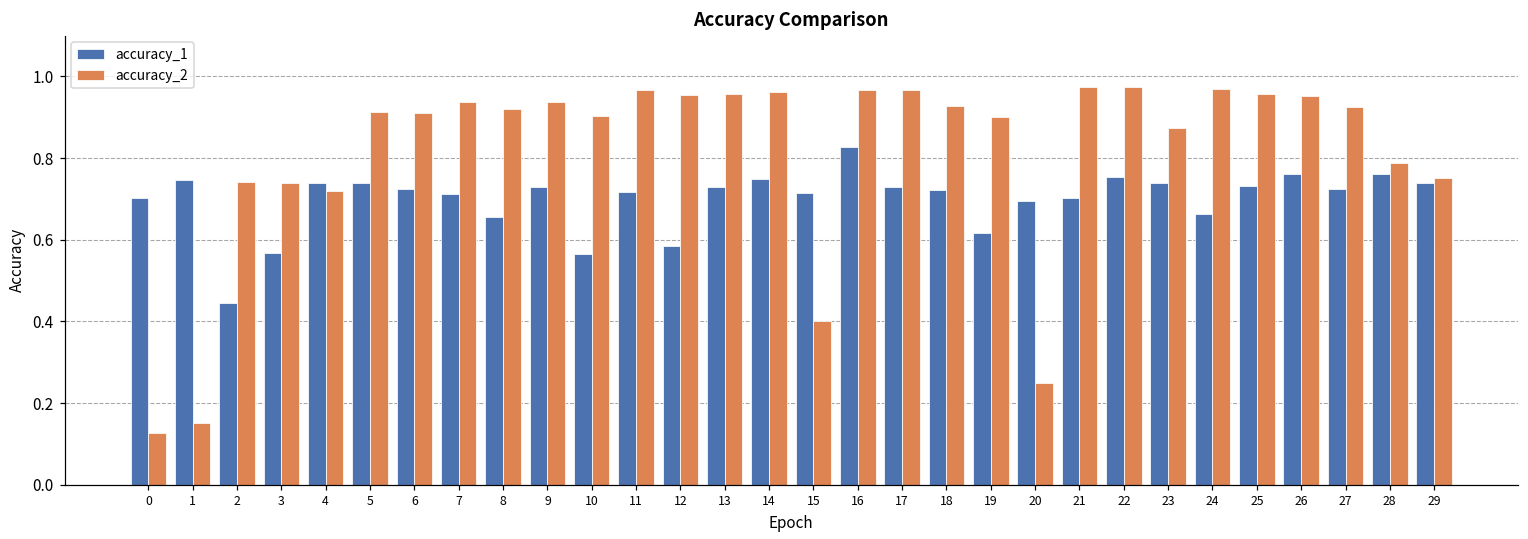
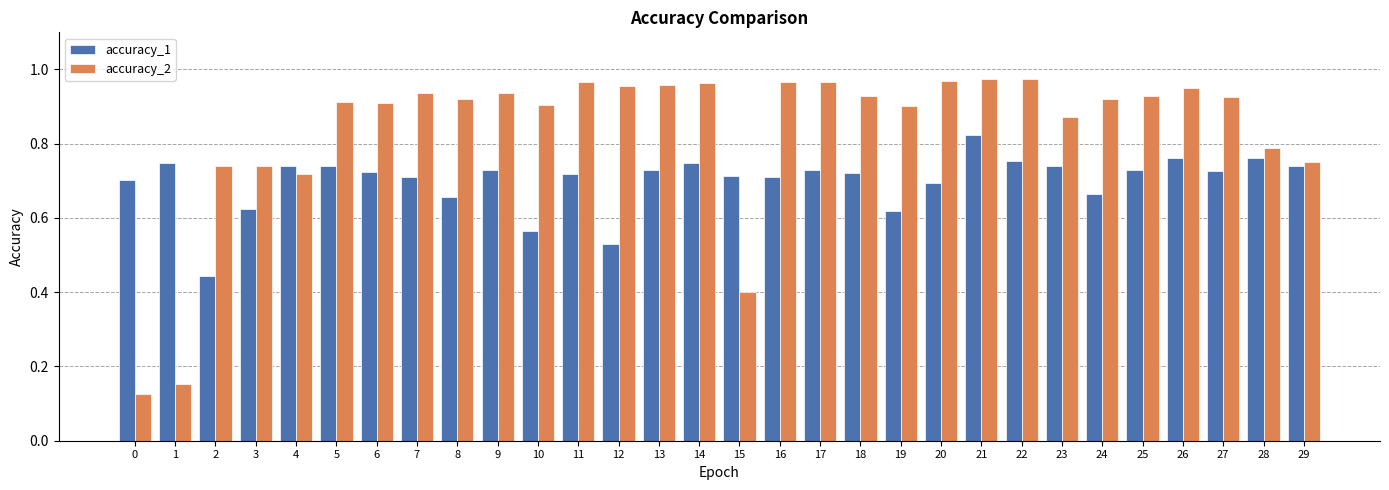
  {
    "accuracy_1": {
      "0": 0.70,
      "1": 0.75,
      "2": 0.44,
-     "3": 0.57,
+     "3": 0.62,
      "4": 0.74,
      "5": 0.74,
      "6": 0.72,
      "7": 0.71,
      "8": 0.66,
      "9": 0.73,
      "10": 0.56,
      "11": 0.72,
-     "12": 0.59,
+     "12": 0.53,
      "13": 0.73,
      "14": 0.75,
      "15": 0.71,
-     "16": 0.83,
+     "16": 0.71,
      "17": 0.73,
      "18": 0.72,
      "19": 0.62,
      "20": 0.69,
-     "21": 0.70,
+     "21": 0.82,
      "22": 0.75,
      "23": 0.74,
      "24": 0.66,
      "25": 0.73,
      "26": 0.76,
      "27": 0.73,
      "28": 0.76,
      "29": 0.74
    },
    "accuracy_2": {
      "0": 0.13,
      "1": 0.15,
      "2": 0.74,
      "3": 0.74,
      "4": 0.72,
      "5": 0.91,
      "6": 0.91,
      "7": 0.94,
      "8": 0.92,
      "9": 0.94,
      "10": 0.90,
      "11": 0.97,
      "12": 0.95,
      "13": 0.96,
      "14": 0.96,
      "15": 0.40,
      "16": 0.97,
      "17": 0.97,
      "18": 0.93,
      "19": 0.90,
-     "20": 0.25,
+     "20": 0.97,
      "21": 0.97,
      "22": 0.97,
      "23": 0.87,
-     "24": 0.97,
-     "25": 0.96,
+     "24": 0.92,
+     "25": 0.93,
      "26": 0.95,
      "27": 0.92,
      "28": 0.79,
      "29": 0.75
    }
  }
